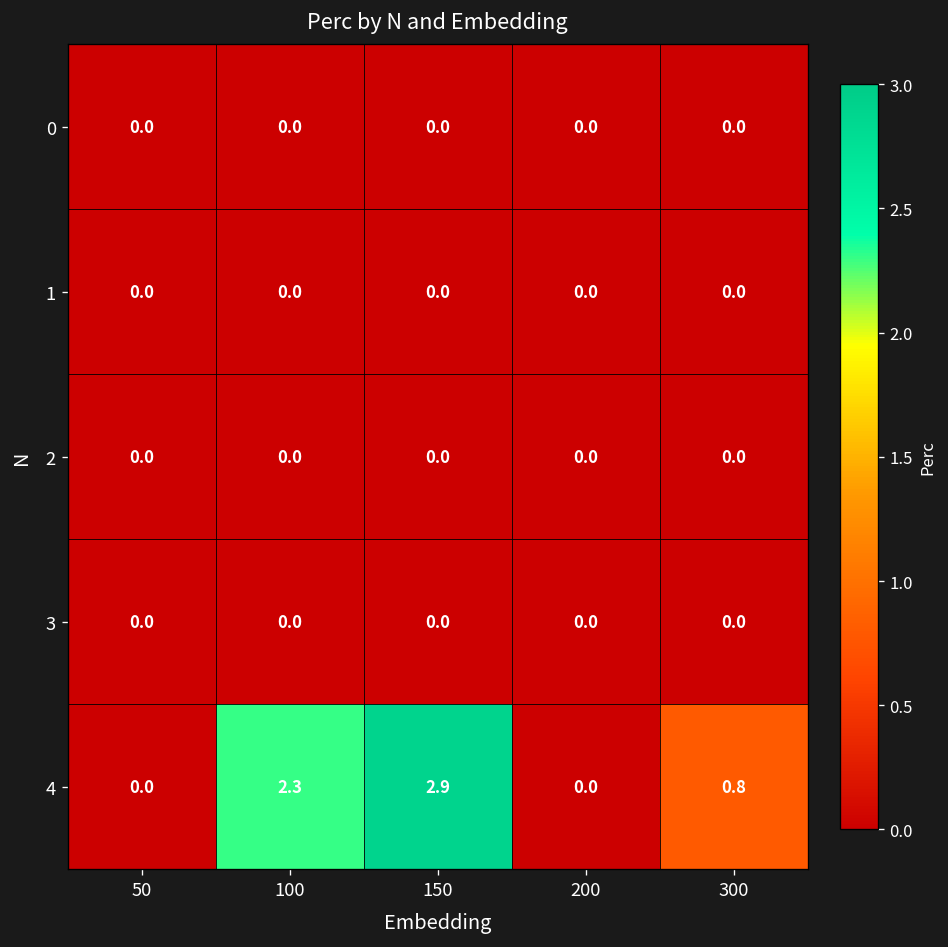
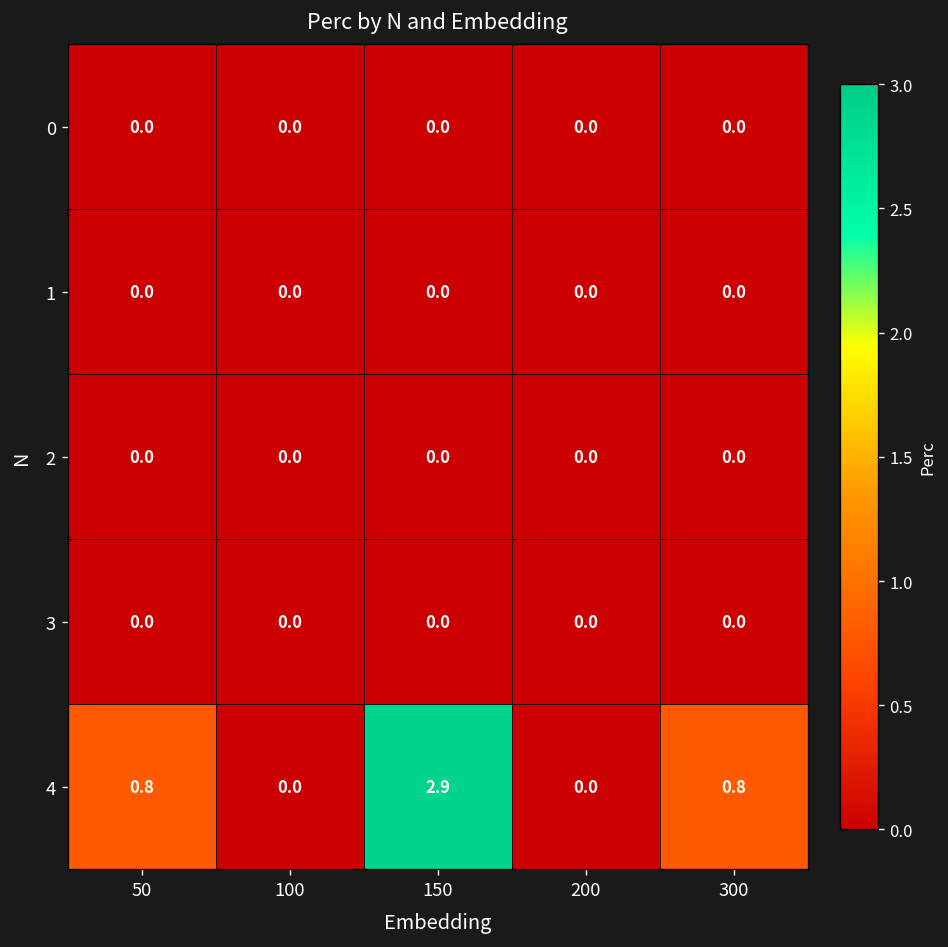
  {
    "0": {
      "50": 0.0,
      "100": 0.0,
      "150": 0.0,
      "200": 0.0,
      "300": 0.0
    },
    "1": {
      "50": 0.0,
      "100": 0.0,
      "150": 0.0,
      "200": 0.0,
      "300": 0.0
    },
    "2": {
      "50": 0.0,
      "100": 0.0,
      "150": 0.0,
      "200": 0.0,
      "300": 0.0
    },
    "3": {
      "50": 0.0,
      "100": 0.0,
      "150": 0.0,
      "200": 0.0,
      "300": 0.0
    },
    "4": {
-     "50": 0.0,
-     "100": 2.3,
+     "50": 0.8,
+     "100": 0.0,
      "150": 2.9,
      "200": 0.0,
      "300": 0.8
    }
  }
